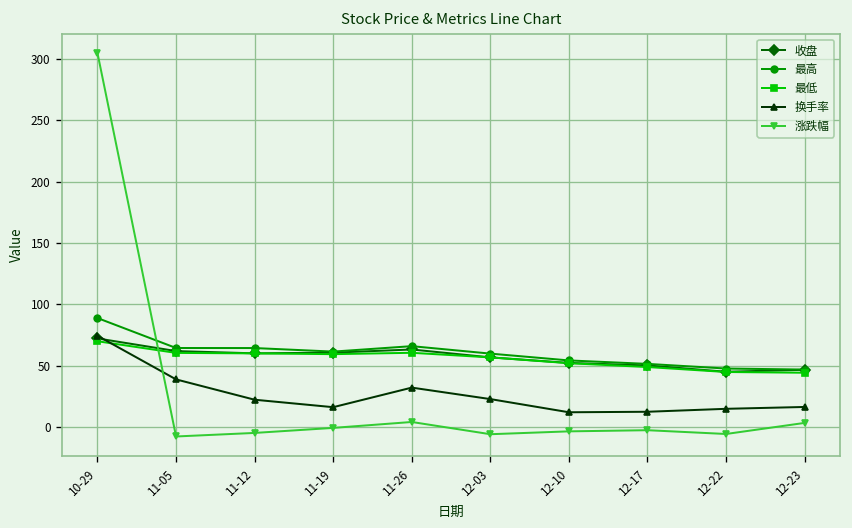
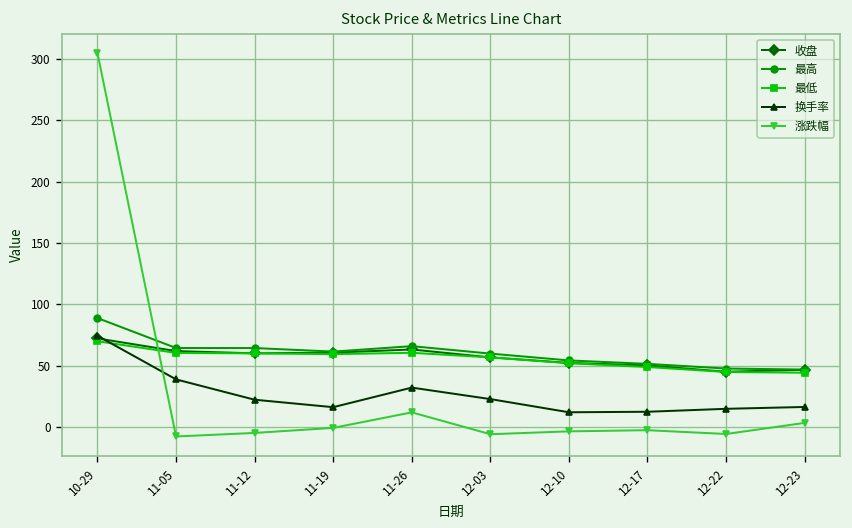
  {
    "涨跌幅": {
      "10-29": 305,
      "11-05": -8,
      "11-12": -5,
      "11-19": -1,
-     "11-26": 4,
+     "11-26": 12,
      "12-03": -6,
      "12-10": -3,
      "12-17": -2,
      "12-22": -6,
      "12-23": 4
    }
  }
